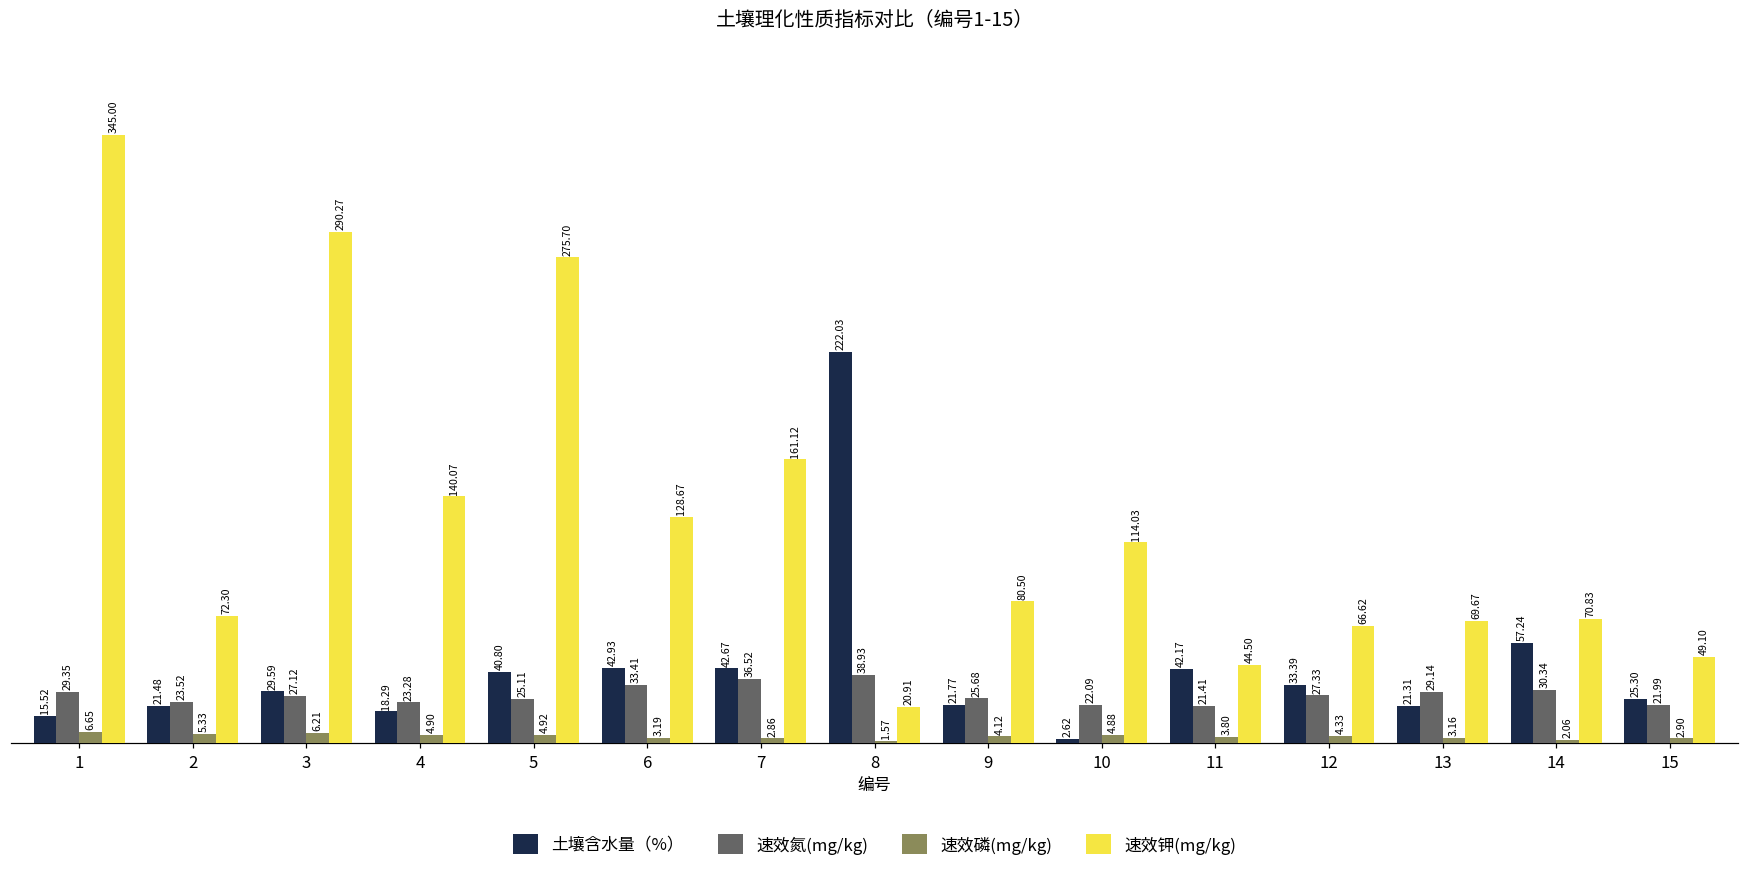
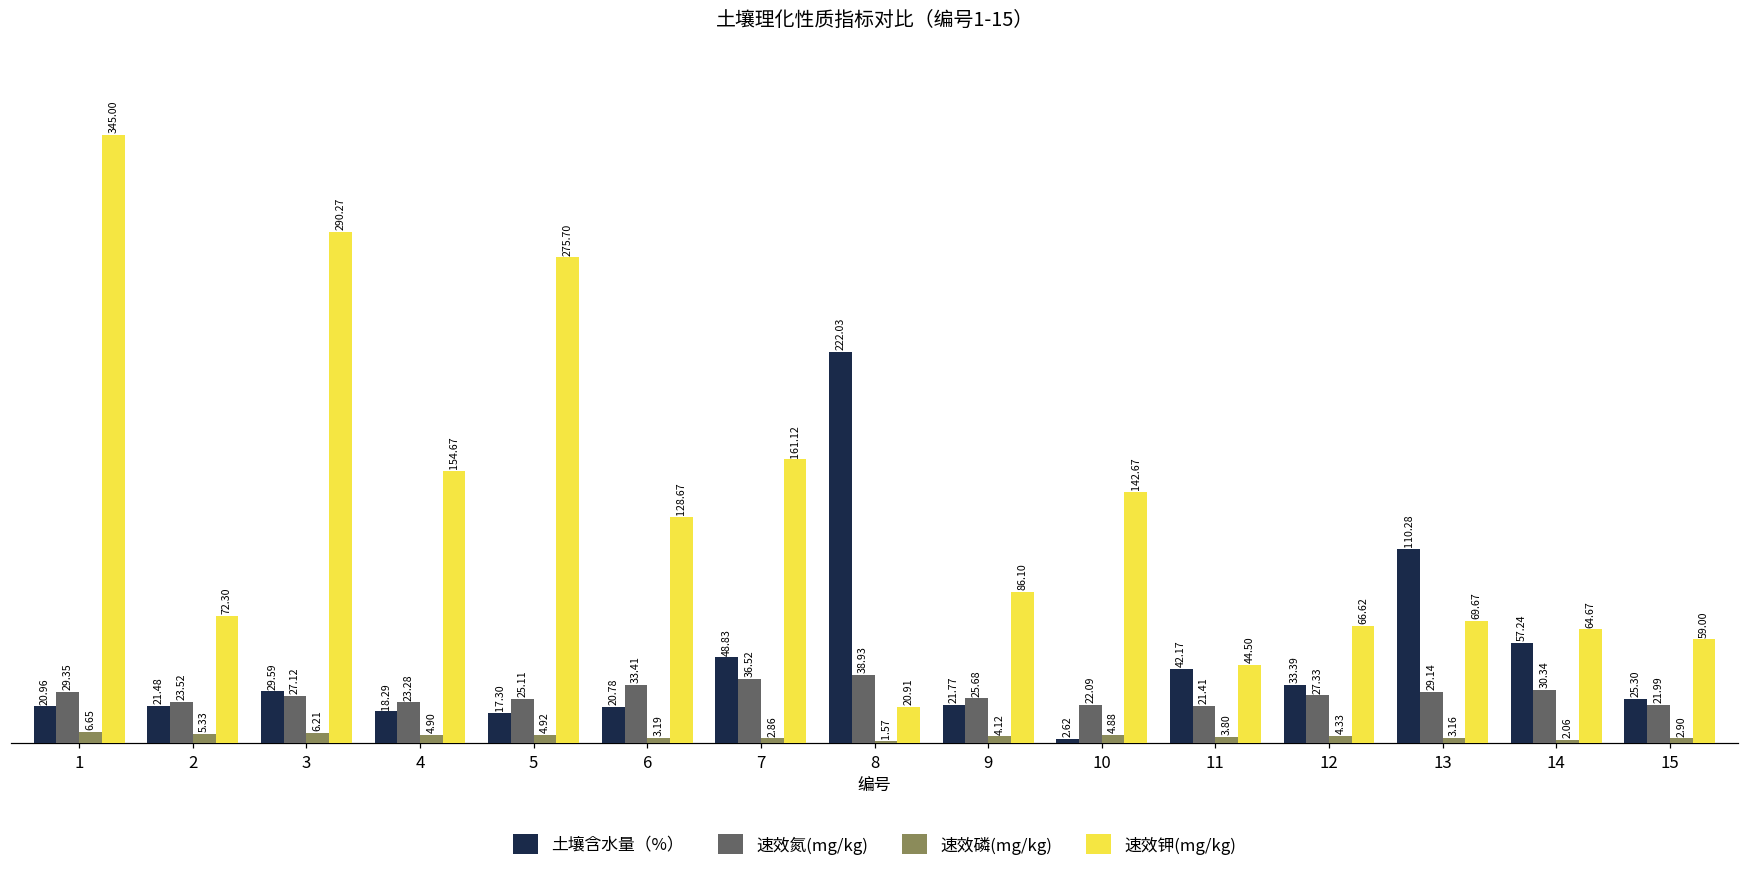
  {
    "土壤含水量（%）": {
-     "1": 15.52,
+     "1": 20.96,
      "2": 21.48,
      "3": 29.59,
      "4": 18.29,
-     "5": 40.80,
-     "6": 42.93,
-     "7": 42.67,
+     "5": 17.30,
+     "6": 20.78,
+     "7": 48.83,
      "8": 222.03,
      "9": 21.77,
      "10": 2.62,
      "11": 42.17,
      "12": 33.39,
-     "13": 21.31,
+     "13": 110.28,
      "14": 57.24,
      "15": 25.30
    },
    "速效钾(mg/kg)": {
      "1": 345.00,
      "2": 72.30,
      "3": 290.27,
-     "4": 140.07,
+     "4": 154.67,
      "5": 275.70,
      "6": 128.67,
      "7": 161.12,
      "8": 20.91,
-     "9": 80.50,
-     "10": 114.03,
+     "9": 86.10,
+     "10": 142.67,
      "11": 44.50,
      "12": 66.62,
      "13": 69.67,
-     "14": 70.83,
-     "15": 49.10
+     "14": 64.67,
+     "15": 59.00
    }
  }
